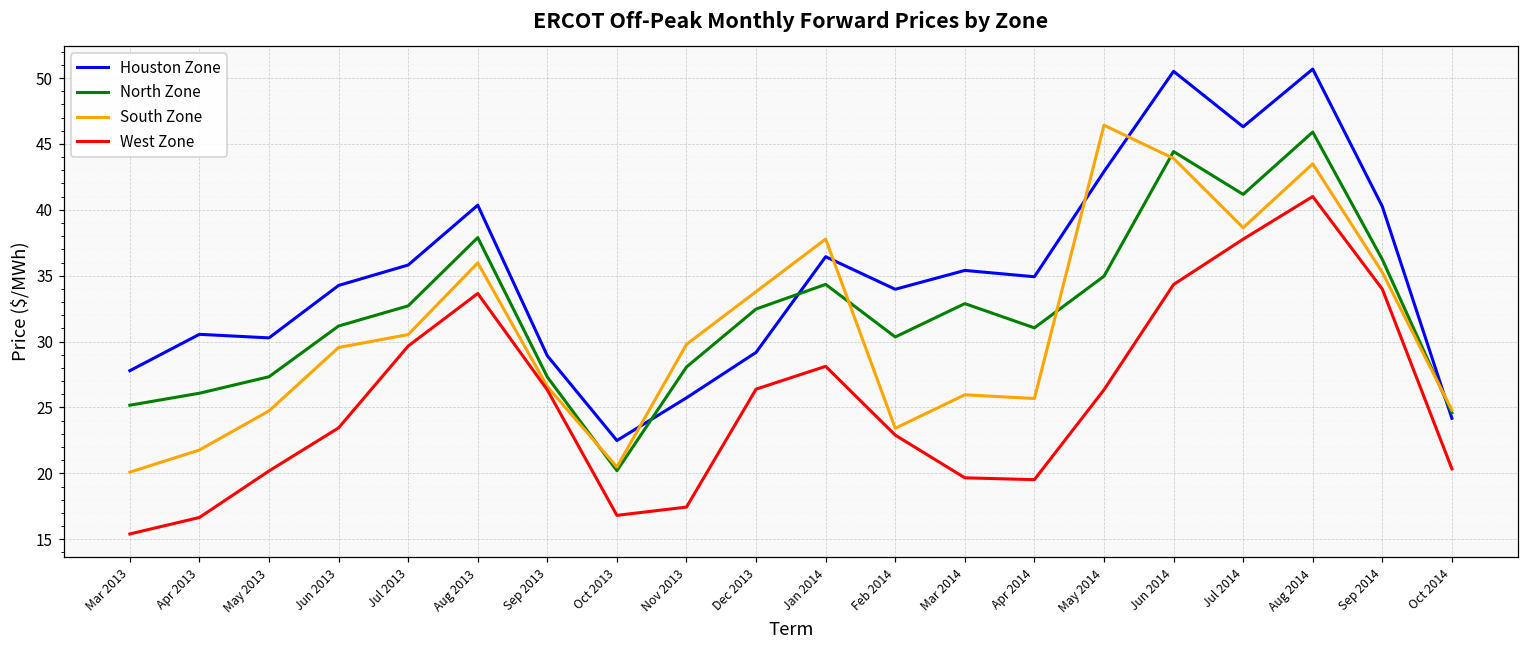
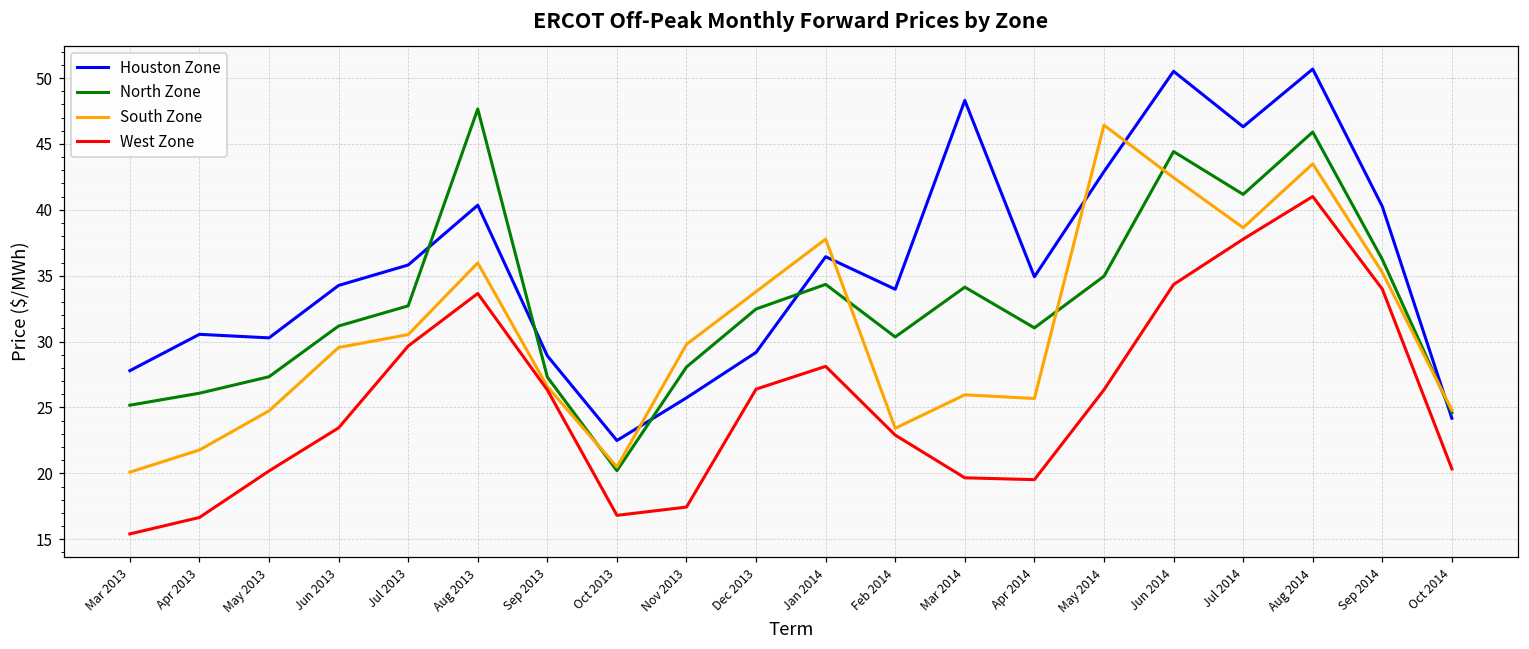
  {
    "Houston Zone": {
      "Mar 2013": 27.8,
      "Apr 2013": 30.6,
      "May 2013": 30.3,
      "Jun 2013": 34.3,
      "Jul 2013": 35.8,
      "Aug 2013": 40.4,
      "Sep 2013": 28.9,
      "Oct 2013": 22.5,
      "Nov 2013": 25.7,
      "Dec 2013": 29.2,
      "Jan 2014": 36.4,
      "Feb 2014": 34.0,
-     "Mar 2014": 35.4,
+     "Mar 2014": 48.3,
      "Apr 2014": 34.9,
      "May 2014": 42.9,
      "Jun 2014": 50.5,
      "Jul 2014": 46.3,
      "Aug 2014": 50.7,
      "Sep 2014": 40.3,
      "Oct 2014": 24.2
    },
    "North Zone": {
      "Mar 2013": 25.2,
      "Apr 2013": 26.1,
      "May 2013": 27.3,
      "Jun 2013": 31.2,
      "Jul 2013": 32.7,
-     "Aug 2013": 37.9,
+     "Aug 2013": 47.7,
      "Sep 2013": 27.3,
      "Oct 2013": 20.2,
      "Nov 2013": 28.1,
      "Dec 2013": 32.5,
      "Jan 2014": 34.3,
      "Feb 2014": 30.4,
-     "Mar 2014": 32.9,
+     "Mar 2014": 34.1,
      "Apr 2014": 31.0,
      "May 2014": 35.0,
      "Jun 2014": 44.4,
      "Jul 2014": 41.2,
      "Aug 2014": 45.9,
      "Sep 2014": 36.2
    },
    "South Zone": {
      "Mar 2013": 20.1,
      "Apr 2013": 21.8,
      "May 2013": 24.7,
      "Jun 2013": 29.6,
      "Jul 2013": 30.5,
      "Aug 2013": 36.0,
      "Sep 2013": 26.6,
      "Oct 2013": 20.5,
      "Nov 2013": 29.8,
      "Dec 2013": 33.8,
      "Jan 2014": 37.8,
      "Feb 2014": 23.4,
      "Mar 2014": 26.0,
      "Apr 2014": 25.7,
      "May 2014": 46.4,
-     "Jun 2014": 43.9,
+     "Jun 2014": 42.4,
      "Jul 2014": 38.6,
      "Aug 2014": 43.5,
      "Sep 2014": 35.3
    },
    "West Zone": {
      "Mar 2013": 15.4,
      "Apr 2013": 16.7,
      "May 2013": 20.2,
      "Jun 2013": 23.5,
      "Jul 2013": 29.7,
      "Aug 2013": 33.7,
      "Sep 2013": 26.3,
      "Oct 2013": 16.8,
      "Nov 2013": 17.4,
      "Dec 2013": 26.4,
      "Jan 2014": 28.1,
      "Feb 2014": 22.9,
      "Mar 2014": 19.7,
      "Apr 2014": 19.5,
      "May 2014": 26.3,
      "Jun 2014": 34.3,
      "Jul 2014": 37.8,
      "Aug 2014": 41.0,
      "Sep 2014": 34.0,
      "Oct 2014": 20.3
    }
  }
